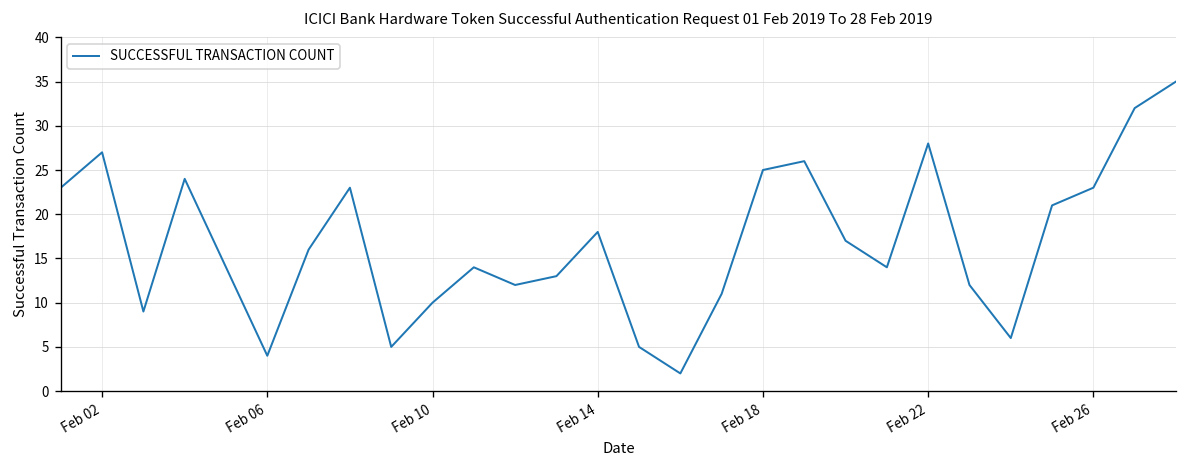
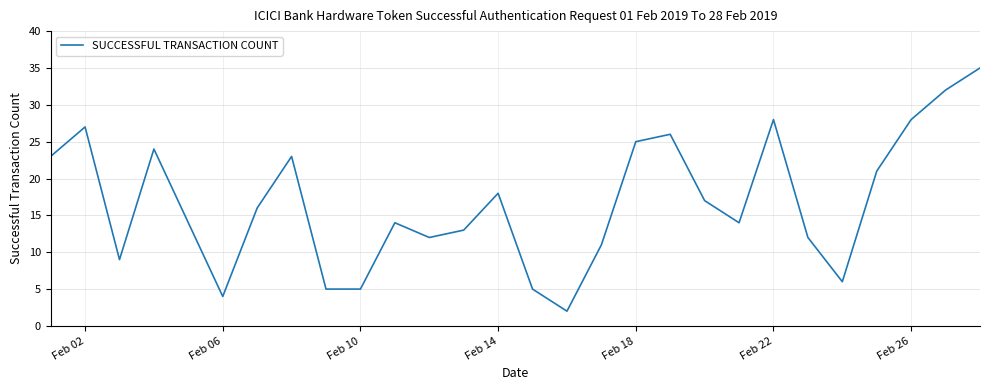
  {
    "Feb 02": 27,
    "Feb 06": 4,
-   "Feb 10": 10,
+   "Feb 10": 5,
    "Feb 14": 18,
    "Feb 18": 25,
    "Feb 22": 28,
-   "Feb 26": 23
+   "Feb 26": 28
  }
